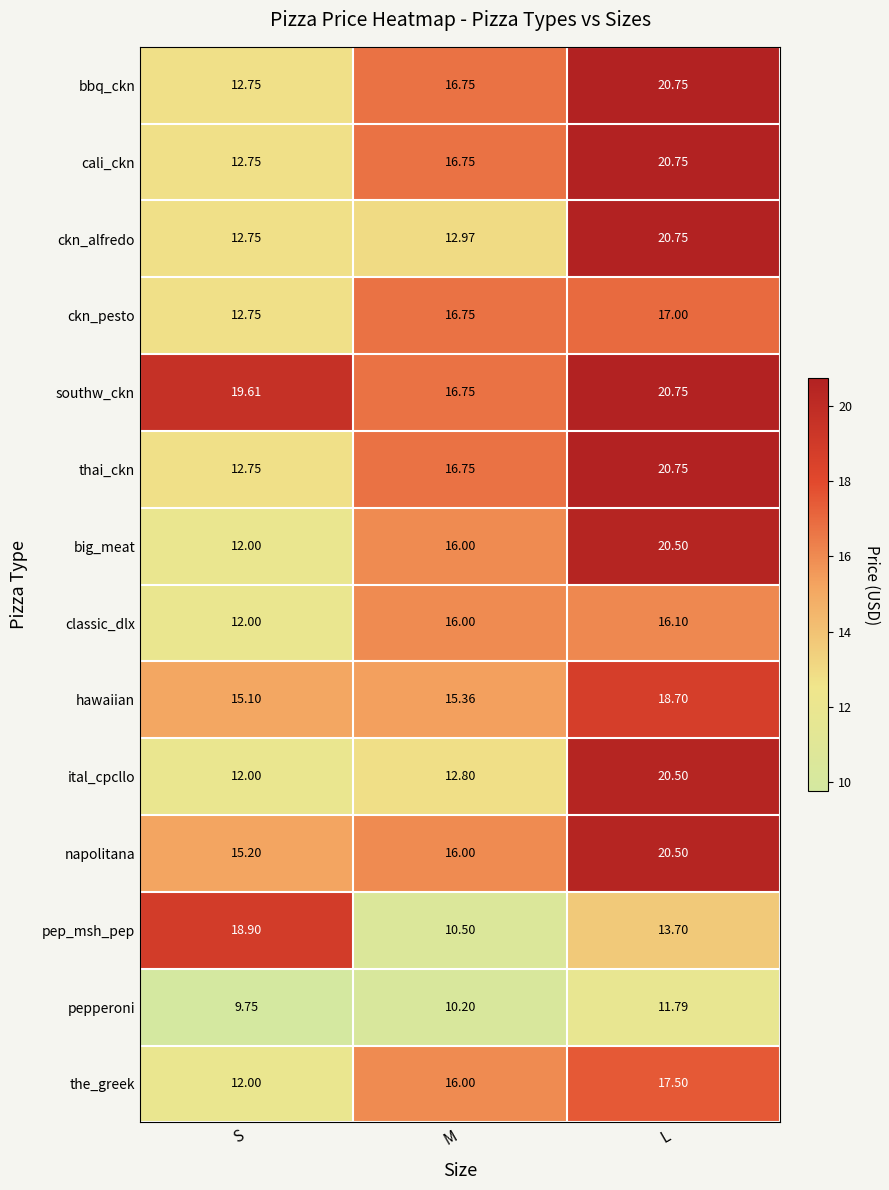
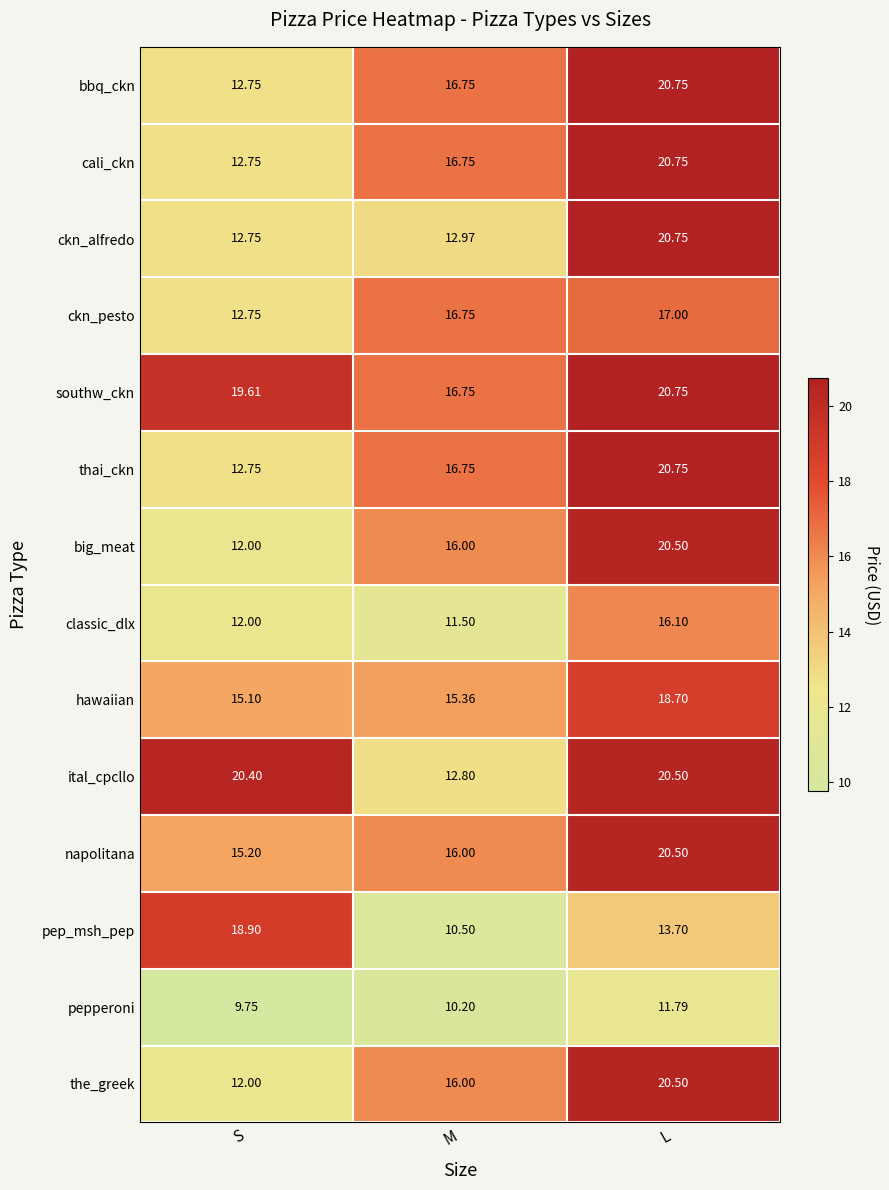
  {
    "bbq_ckn": {
      "S": 12.75,
      "M": 16.75,
      "L": 20.75
    },
    "cali_ckn": {
      "S": 12.75,
      "M": 16.75,
      "L": 20.75
    },
    "ckn_alfredo": {
      "S": 12.75,
      "M": 12.97,
      "L": 20.75
    },
    "ckn_pesto": {
      "S": 12.75,
      "M": 16.75,
      "L": 17.00
    },
    "southw_ckn": {
      "S": 19.61,
      "M": 16.75,
      "L": 20.75
    },
    "thai_ckn": {
      "S": 12.75,
      "M": 16.75,
      "L": 20.75
    },
    "big_meat": {
      "S": 12.00,
      "M": 16.00,
      "L": 20.50
    },
    "classic_dlx": {
      "S": 12.00,
-     "M": 16.00,
+     "M": 11.50,
      "L": 16.10
    },
    "hawaiian": {
      "S": 15.10,
      "M": 15.36,
      "L": 18.70
    },
    "ital_cpcllo": {
-     "S": 12.00,
+     "S": 20.40,
      "M": 12.80,
      "L": 20.50
    },
    "napolitana": {
      "S": 15.20,
      "M": 16.00,
      "L": 20.50
    },
    "pep_msh_pep": {
      "S": 18.90,
      "M": 10.50,
      "L": 13.70
    },
    "pepperoni": {
      "S": 9.75,
      "M": 10.20,
      "L": 11.79
    },
    "the_greek": {
      "S": 12.00,
      "M": 16.00,
-     "L": 17.50
+     "L": 20.50
    }
  }
